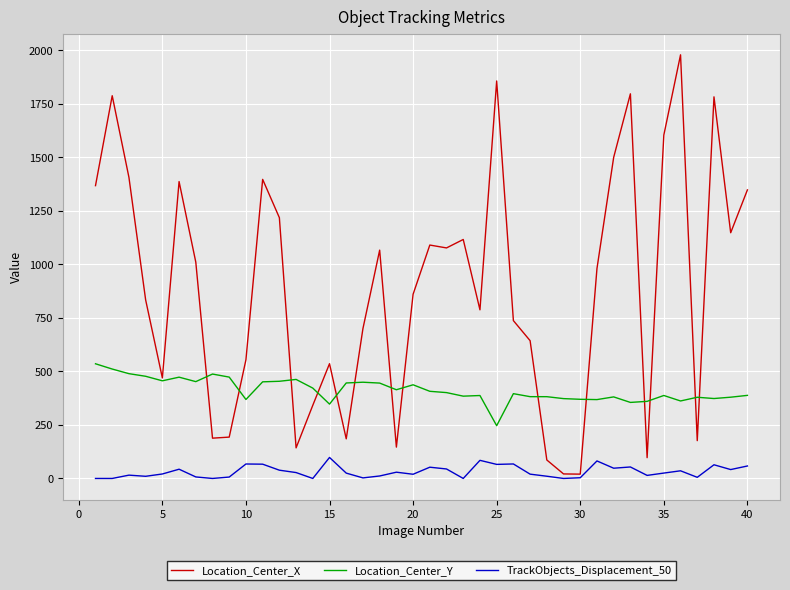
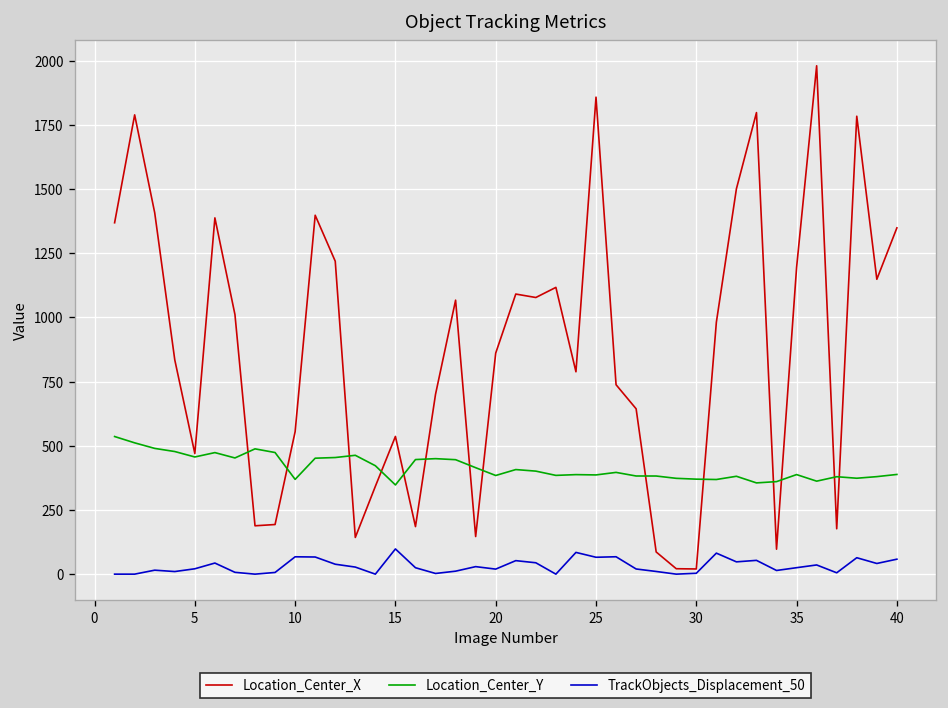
  {
    "Location_Center_X": {
      "5": 470,
      "10": 550,
      "15": 540,
      "20": 860,
      "25": 1860,
      "30": 20,
-     "35": 1600,
+     "35": 1190,
      "40": 1350
    },
    "Location_Center_Y": {
      "5": 460,
      "10": 370,
      "15": 350,
-     "20": 440,
-     "25": 250,
+     "20": 380,
+     "25": 390,
      "30": 370,
      "35": 390,
      "40": 390
    },
    "TrackObjects_Displacement_50": {
      "5": 20,
      "10": 70,
      "15": 100,
      "20": 20,
      "25": 70,
      "30": 0,
      "35": 30,
      "40": 60
    }
  }
